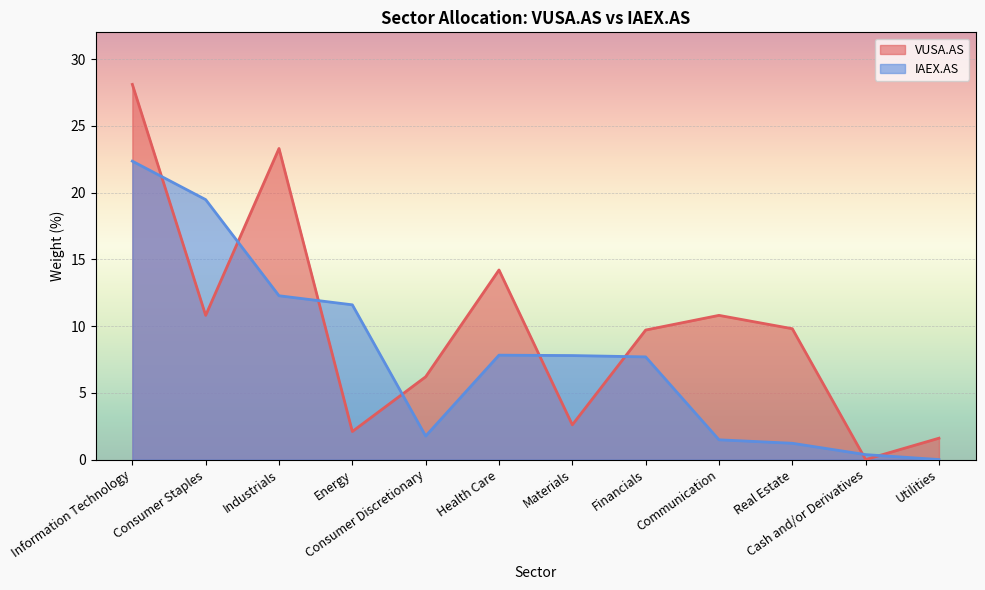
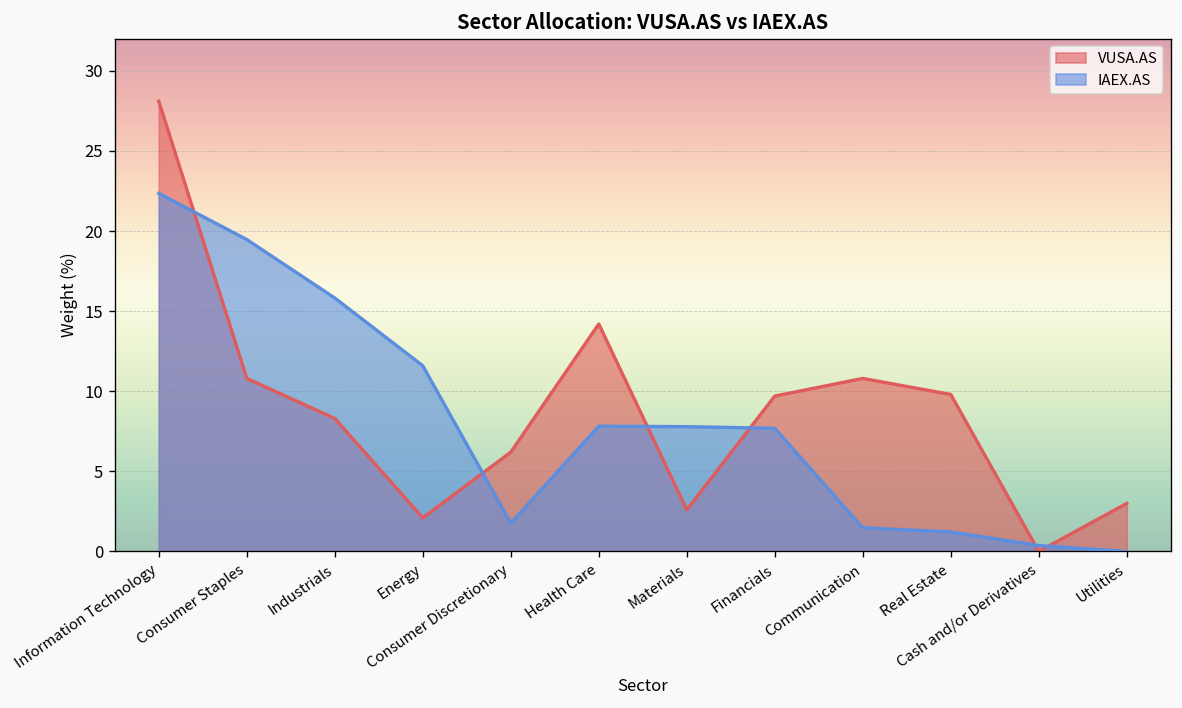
  {
    "VUSA.AS": {
      "Information Technology": 28.1,
      "Consumer Staples": 10.8,
-     "Industrials": 23.3,
+     "Industrials": 8.3,
      "Energy": 2.1,
      "Consumer Discretionary": 6.2,
      "Health Care": 14.2,
      "Materials": 2.6,
      "Financials": 9.7,
      "Communication": 10.8,
      "Real Estate": 9.8,
      "Cash and/or Derivatives": 0.0,
-     "Utilities": 1.6
+     "Utilities": 3.0
    },
    "IAEX.AS": {
      "Information Technology": 22.4,
      "Consumer Staples": 19.5,
-     "Industrials": 12.3,
+     "Industrials": 15.8,
      "Energy": 11.6,
      "Consumer Discretionary": 1.8,
      "Health Care": 7.8,
      "Materials": 7.8,
      "Financials": 7.7,
      "Communication": 1.5,
      "Real Estate": 1.2,
      "Cash and/or Derivatives": 0.4,
      "Utilities": 0.0
    }
  }
